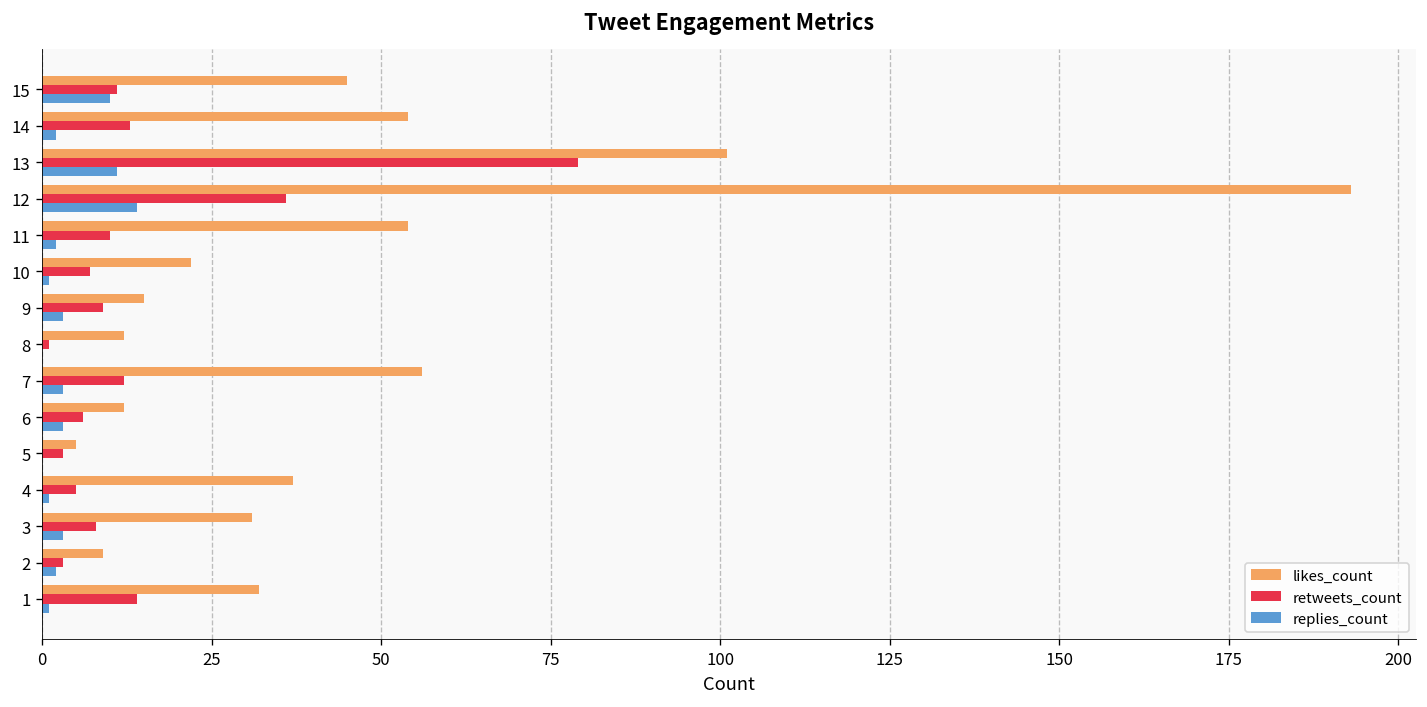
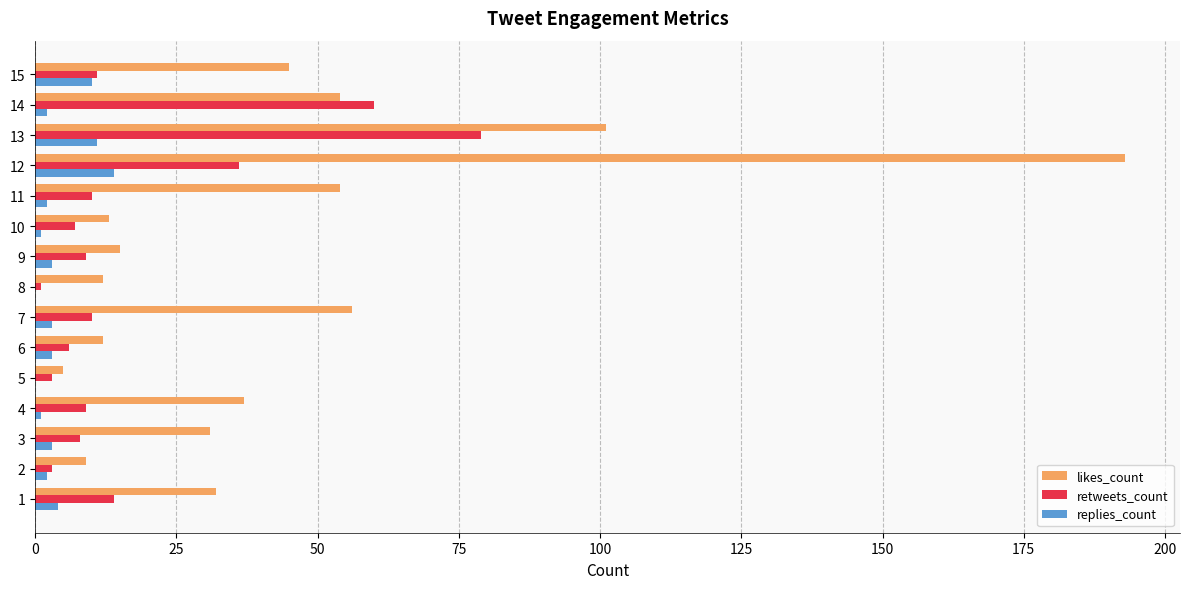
  {
    "likes_count": {
      "15": 45,
      "14": 54,
      "13": 101,
      "12": 193,
      "11": 54,
-     "10": 22,
+     "10": 13,
      "9": 15,
      "8": 12,
      "7": 56,
      "6": 12,
      "5": 5,
      "4": 37,
      "3": 31,
      "2": 9,
      "1": 32
    },
    "retweets_count": {
      "15": 11,
-     "14": 13,
+     "14": 60,
      "13": 79,
      "12": 36,
      "11": 10,
      "10": 7,
      "9": 9,
      "8": 1,
-     "7": 12,
+     "7": 10,
      "6": 6,
      "5": 3,
-     "4": 5,
+     "4": 9,
      "3": 8,
      "2": 3,
      "1": 14
    },
    "replies_count": {
      "15": 10,
      "14": 2,
      "13": 11,
      "12": 14,
      "11": 2,
      "10": 1,
      "9": 3,
      "8": 0,
      "7": 3,
      "6": 3,
      "5": 0,
      "4": 1,
      "3": 3,
      "2": 2,
-     "1": 1
+     "1": 4
    }
  }
